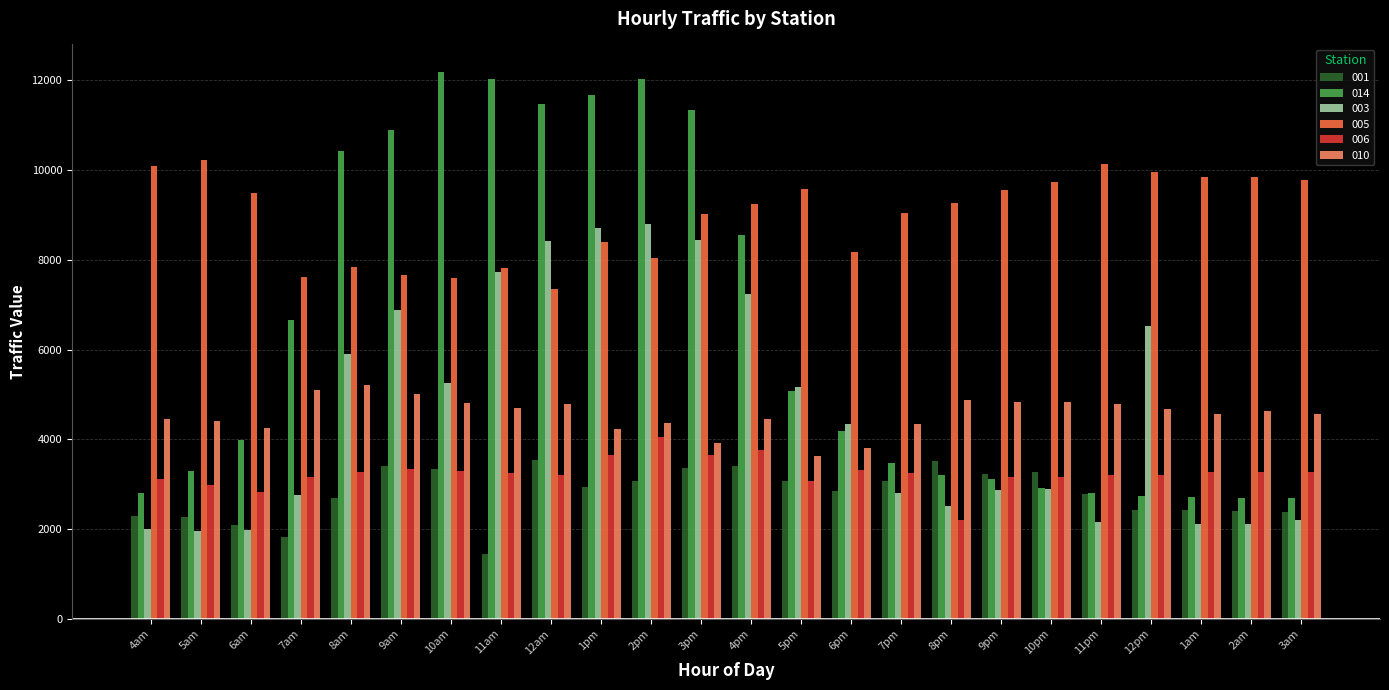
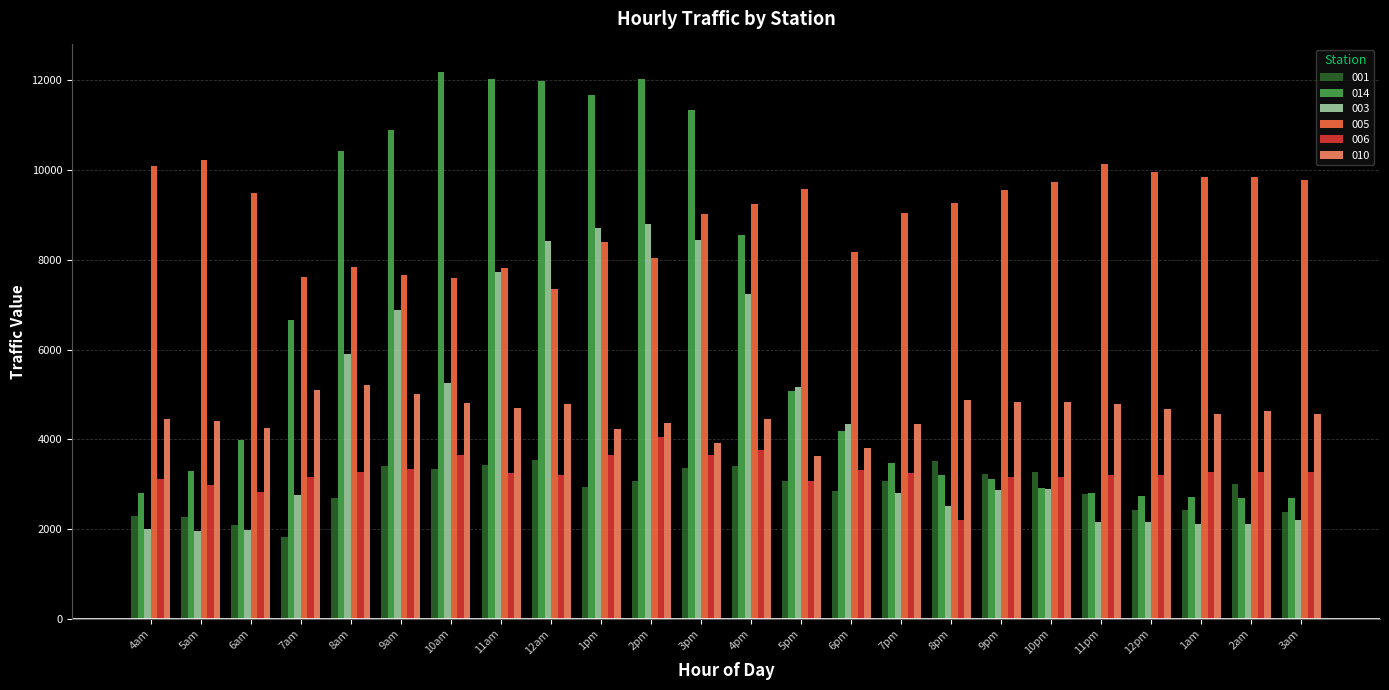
  {
    "001": {
      "4am": 2300,
      "5am": 2300,
      "6am": 2100,
      "7am": 1800,
      "8am": 2700,
      "9am": 3400,
      "10am": 3300,
-     "11am": 1500,
+     "11am": 3400,
      "12am": 3500,
      "1pm": 2900,
      "2pm": 3100,
      "3pm": 3400,
      "4pm": 3400,
      "5pm": 3100,
      "6pm": 2800,
      "7pm": 3100,
      "8pm": 3500,
      "9pm": 3200,
      "10pm": 3300,
      "11pm": 2800,
      "12pm": 2400,
      "1am": 2400,
-     "2am": 2400,
+     "2am": 3000,
      "3am": 2400
    },
    "014": {
      "4am": 2800,
      "5am": 3300,
      "6am": 4000,
      "7am": 6700,
      "8am": 10400,
      "9am": 10900,
      "10am": 12200,
      "11am": 12000,
-     "12am": 11500,
+     "12am": 12000,
      "1pm": 11700,
      "2pm": 12000,
      "3pm": 11300,
      "4pm": 8500,
      "5pm": 5100,
      "6pm": 4200,
      "7pm": 3500,
      "8pm": 3200,
      "9pm": 3100,
      "10pm": 2900,
      "11pm": 2800,
      "12pm": 2700,
      "1am": 2700,
      "2am": 2700,
      "3am": 2700
    },
    "003": {
      "4am": 2000,
      "5am": 1900,
      "6am": 2000,
      "7am": 2800,
      "8am": 5900,
      "9am": 6900,
      "10am": 5300,
      "11am": 7700,
      "12am": 8400,
      "1pm": 8700,
      "2pm": 8800,
      "3pm": 8400,
      "4pm": 7200,
      "5pm": 5200,
      "6pm": 4300,
      "7pm": 2800,
      "8pm": 2500,
      "9pm": 2900,
      "10pm": 2900,
      "11pm": 2200,
-     "12pm": 6500,
+     "12pm": 2200,
      "1am": 2100,
      "2am": 2100,
      "3am": 2200
    },
    "006": {
      "4am": 3100,
      "5am": 3000,
      "6am": 2800,
      "7am": 3200,
      "8am": 3300,
      "9am": 3300,
-     "10am": 3300,
+     "10am": 3600,
      "11am": 3200,
      "12am": 3200,
      "1pm": 3600,
      "2pm": 4000,
      "3pm": 3700,
      "4pm": 3800,
      "5pm": 3100,
      "6pm": 3300,
      "7pm": 3300,
      "8pm": 2200,
      "9pm": 3100,
      "10pm": 3200,
      "11pm": 3200,
      "12pm": 3200,
      "1am": 3300,
      "2am": 3300,
      "3am": 3300
    }
  }
